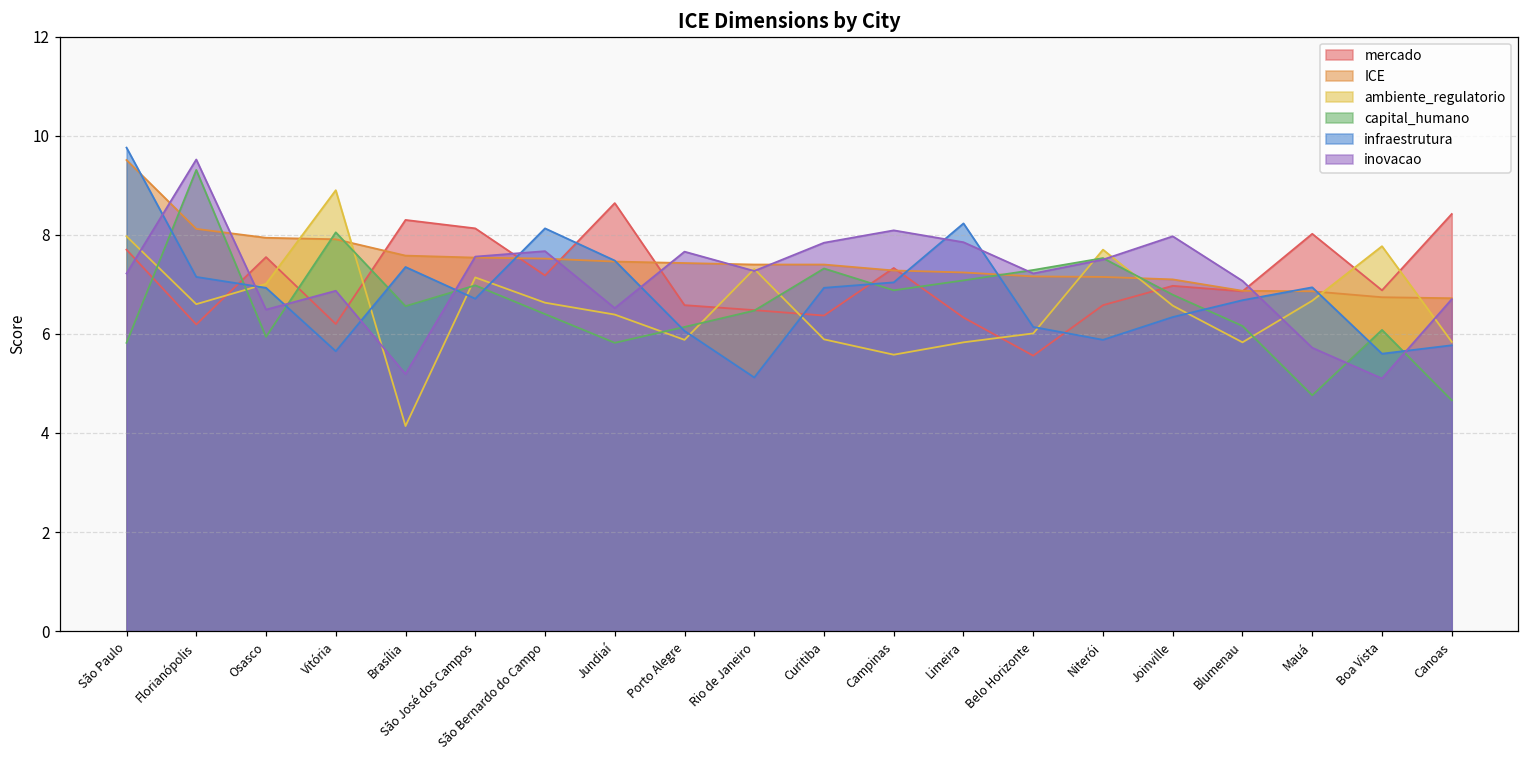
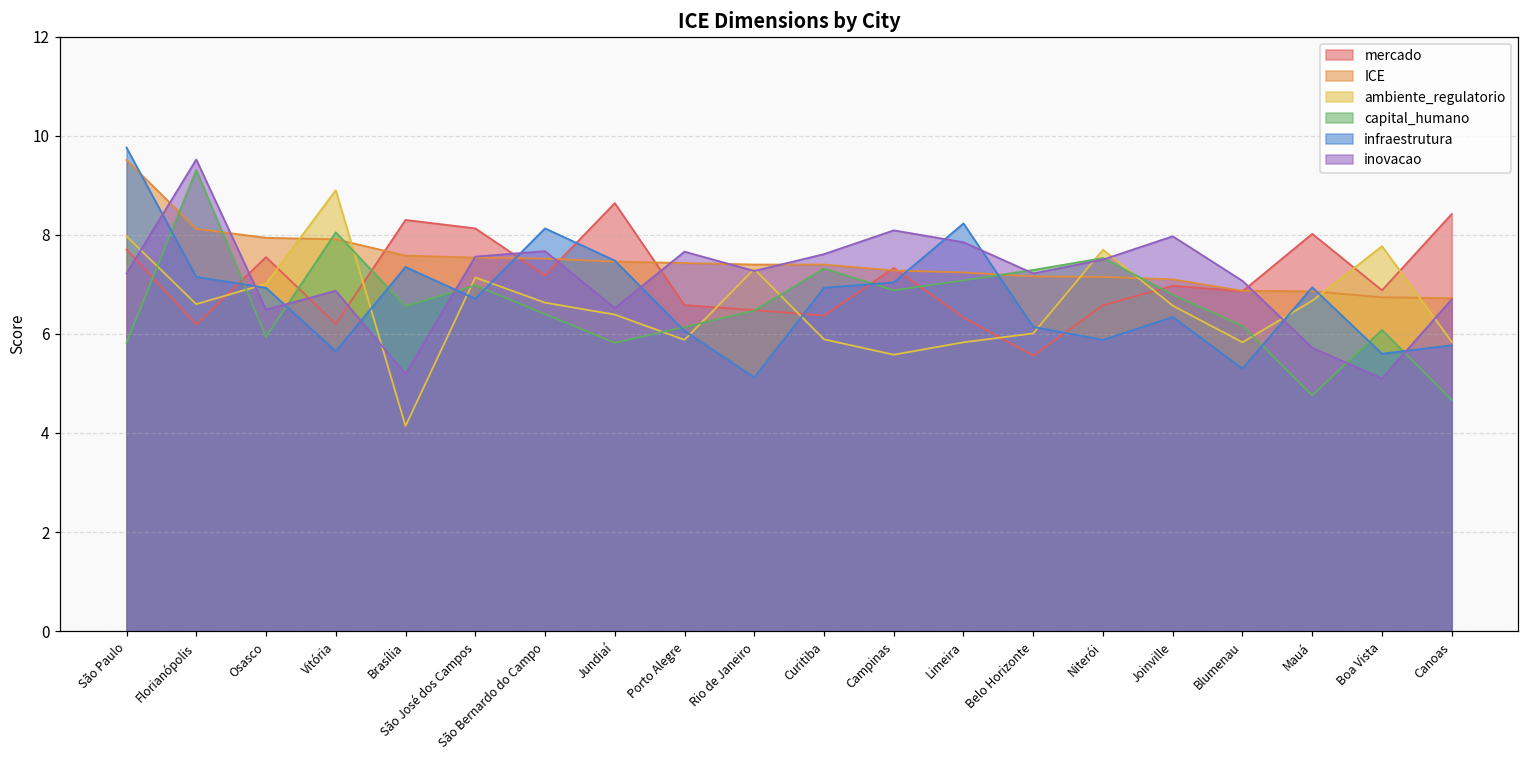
  {
    "capital_humano": {
      "São Paulo": 5.8,
      "Florianópolis": 9.3,
      "Osasco": 5.9,
      "Vitória": 8.1,
      "Brasília": 6.6,
      "São José dos Campos": 7.0,
      "São Bernardo do Campo": 6.4,
      "Jundiaí": 5.8,
      "Porto Alegre": 6.1,
      "Curitiba": 7.3,
      "Campinas": 6.9,
      "Limeira": 7.1,
      "Belo Horizonte": 7.3,
      "Joinville": 6.8,
      "Blumenau": 6.2,
      "Mauá": 4.8,
      "Boa Vista": 6.1,
      "Canoas": 4.7
    },
    "infraestrutura": {
      "São Paulo": 9.8,
      "Florianópolis": 7.2,
      "Osasco": 6.9,
      "Vitória": 5.7,
      "Brasília": 7.4,
      "São José dos Campos": 6.7,
      "São Bernardo do Campo": 8.1,
      "Porto Alegre": 6.1,
      "Rio de Janeiro": 5.1,
      "Curitiba": 6.9,
      "Campinas": 7.0,
      "Limeira": 8.2,
      "Belo Horizonte": 6.1,
      "Niterói": 5.9,
      "Joinville": 6.3,
-     "Blumenau": 6.7,
+     "Blumenau": 5.3,
      "Mauá": 6.9,
      "Boa Vista": 5.6,
      "Canoas": 5.8
    },
    "inovacao": {
      "São Paulo": 7.2,
      "Florianópolis": 9.5,
      "Osasco": 6.5,
      "Vitória": 6.9,
      "Brasília": 5.2,
      "São Bernardo do Campo": 7.7,
      "Jundiaí": 6.5,
      "Porto Alegre": 7.7,
-     "Curitiba": 7.8,
+     "Curitiba": 7.6,
      "Campinas": 8.1,
      "Limeira": 7.9,
      "Belo Horizonte": 7.2,
      "Joinville": 8.0,
      "Blumenau": 7.1,
      "Mauá": 5.7,
      "Boa Vista": 5.1
    }
  }
